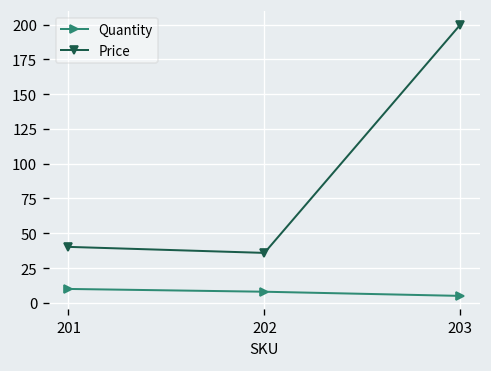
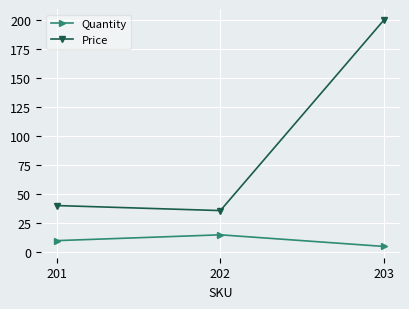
  {
    "Quantity": {
      "201": 10,
-     "202": 8,
+     "202": 15,
      "203": 5
    },
    "Price": {
      "201": 40,
      "202": 36,
      "203": 200
    }
  }
